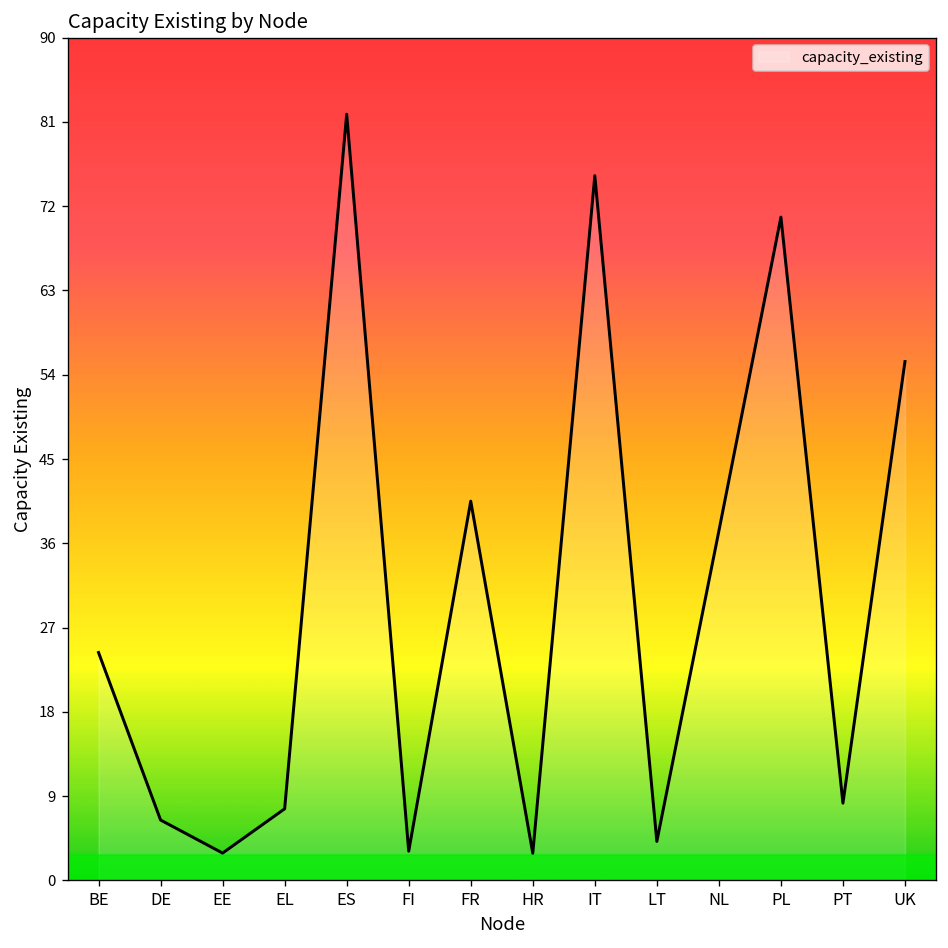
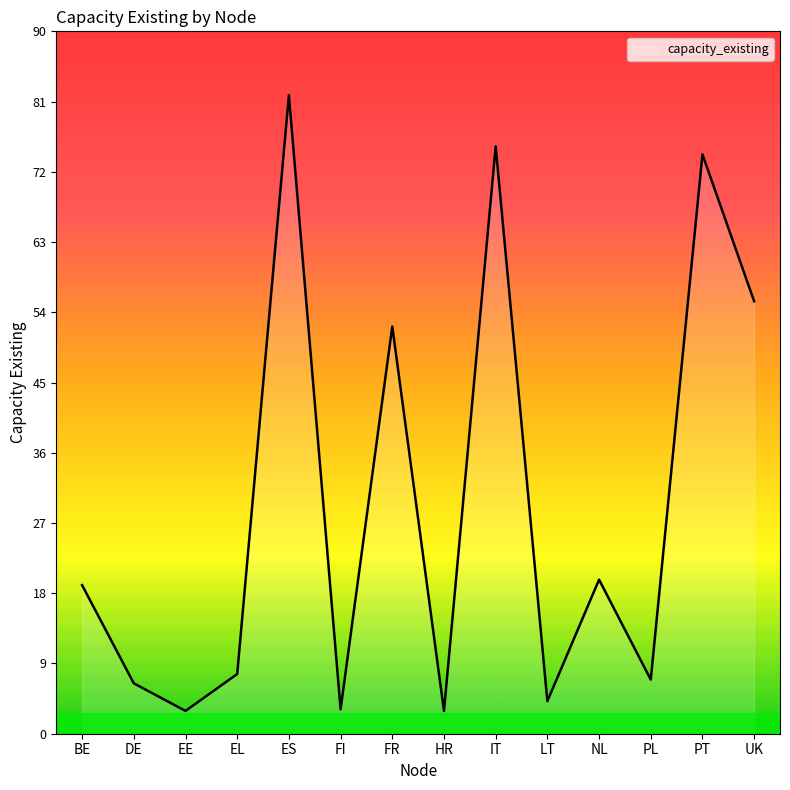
  {
-   "BE": 24,
+   "BE": 19,
    "DE": 6,
    "EE": 3,
    "EL": 8,
    "ES": 82,
    "FI": 3,
-   "FR": 40,
+   "FR": 52,
    "HR": 3,
    "IT": 75,
    "LT": 4,
-   "NL": 37,
-   "PL": 71,
-   "PT": 8,
+   "NL": 20,
+   "PL": 7,
+   "PT": 74,
    "UK": 55
  }
